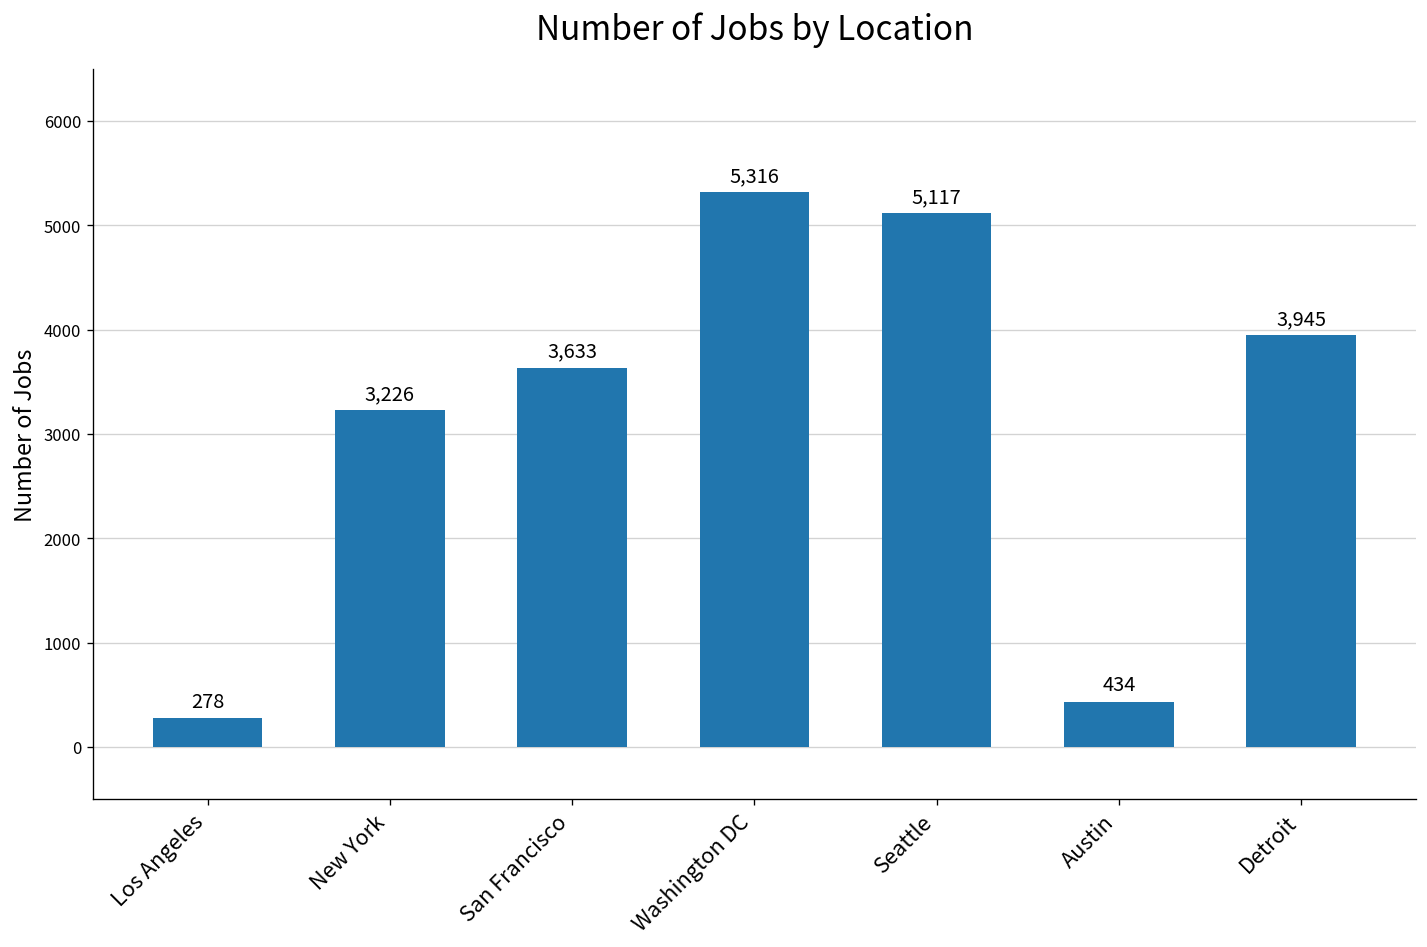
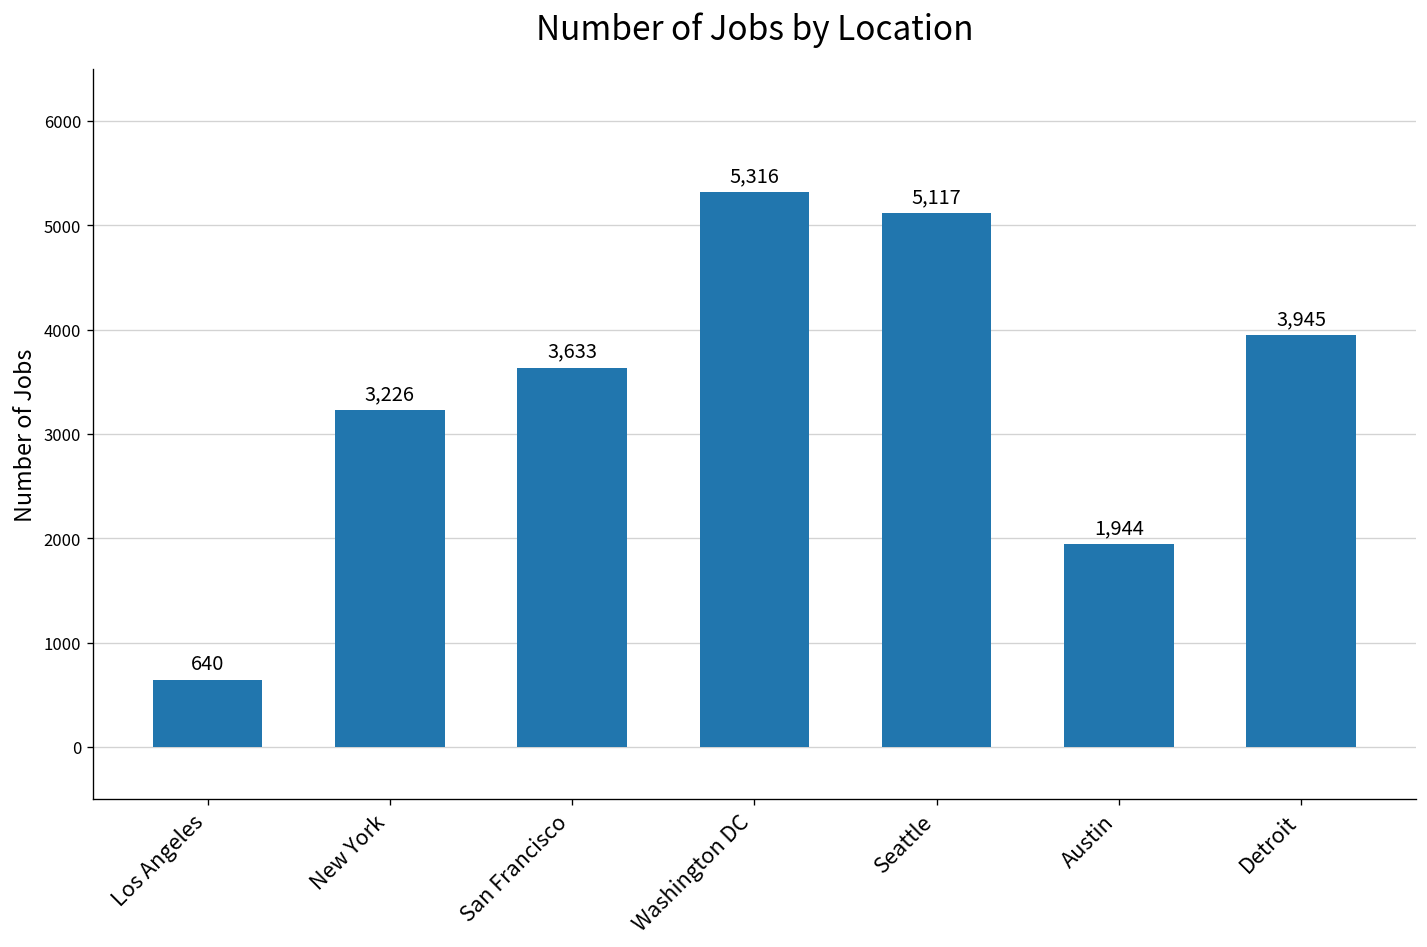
  {
-   "Los Angeles": "278",
+   "Los Angeles": "640",
    "New York": "3,226",
    "San Francisco": "3,633",
    "Washington DC": "5,316",
    "Seattle": "5,117",
-   "Austin": "434",
+   "Austin": "1,944",
    "Detroit": "3,945"
  }
